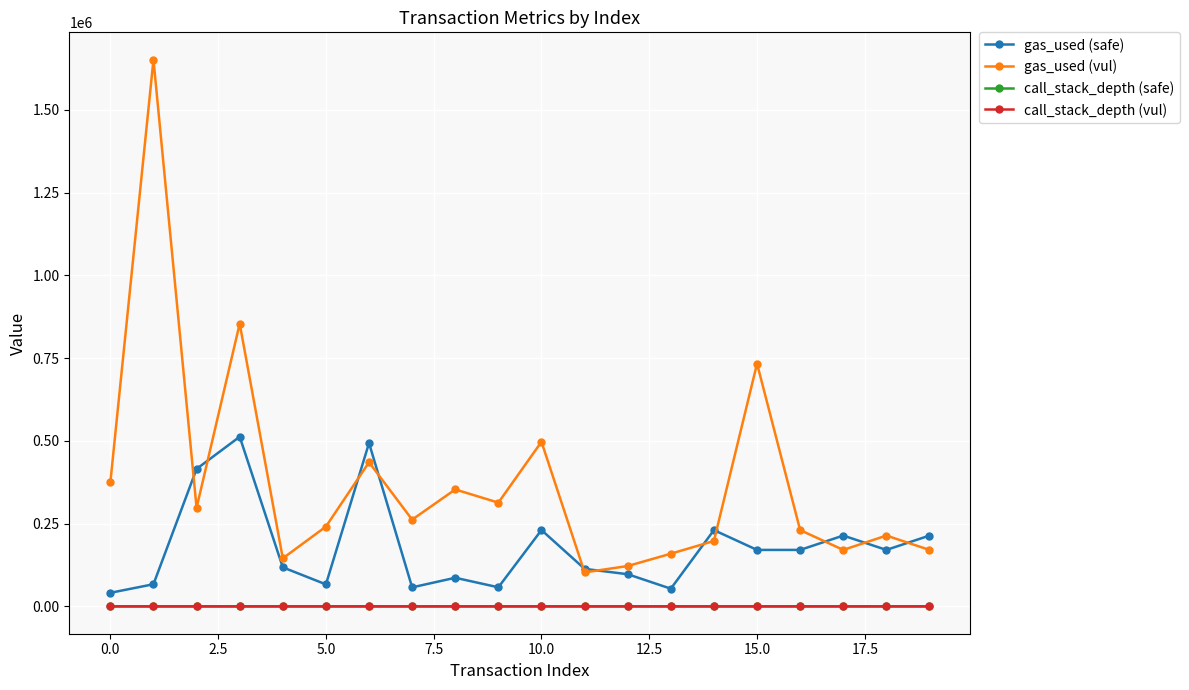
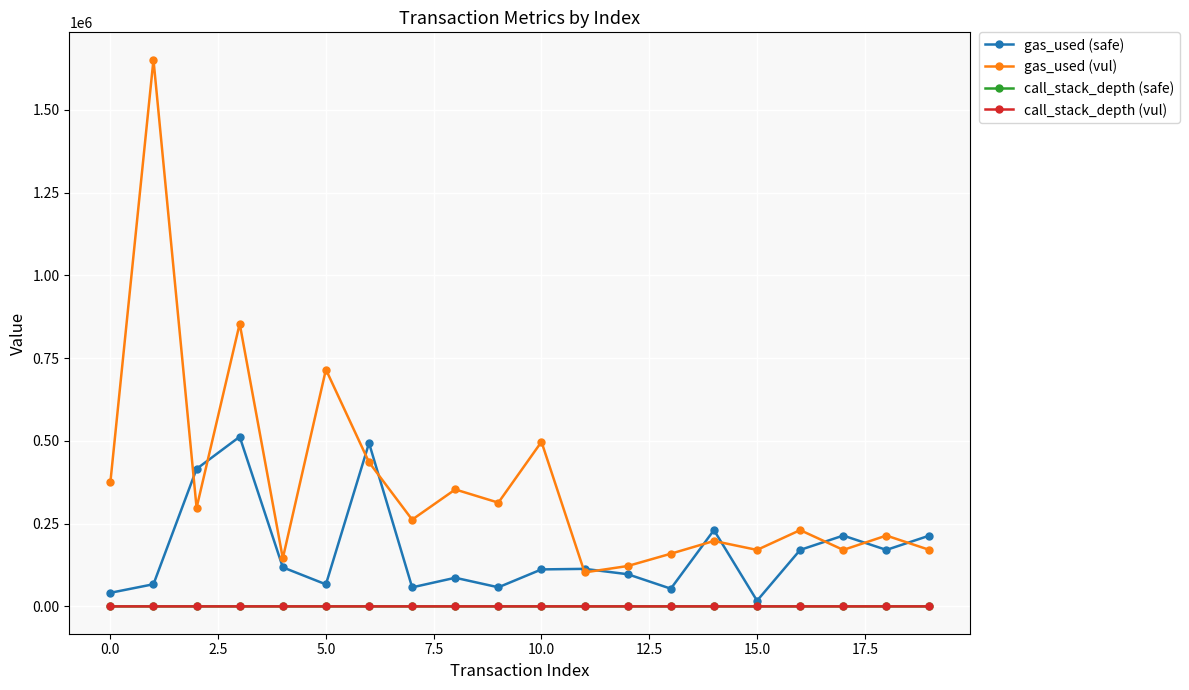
  {
    "gas_used (safe)": {
      "0.0": 40000,
      "5.0": 70000,
-     "10.0": 230000,
-     "15.0": 170000
+     "10.0": 110000,
+     "15.0": 20000
    },
    "gas_used (vul)": {
      "0.0": 370000,
-     "5.0": 240000,
+     "5.0": 720000,
      "10.0": 500000,
-     "15.0": 730000
+     "15.0": 170000
    },
    "call_stack_depth (vul)": {
      "0.0": 0,
      "5.0": 0,
      "10.0": 0,
      "15.0": 0
    }
  }
